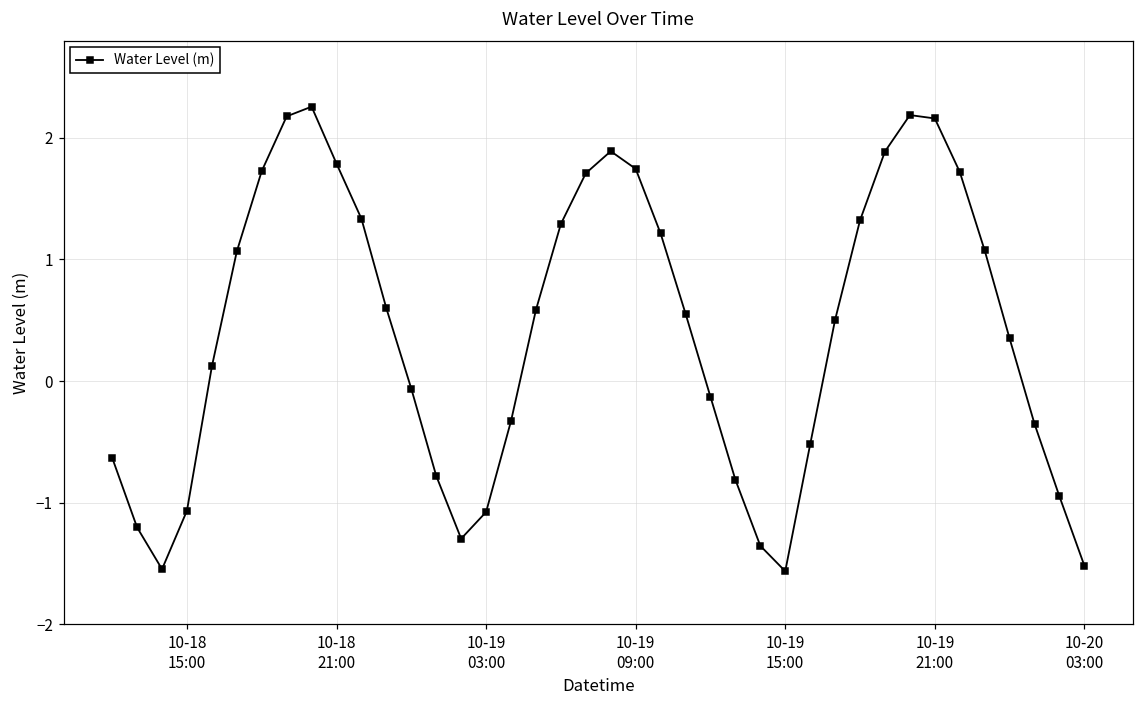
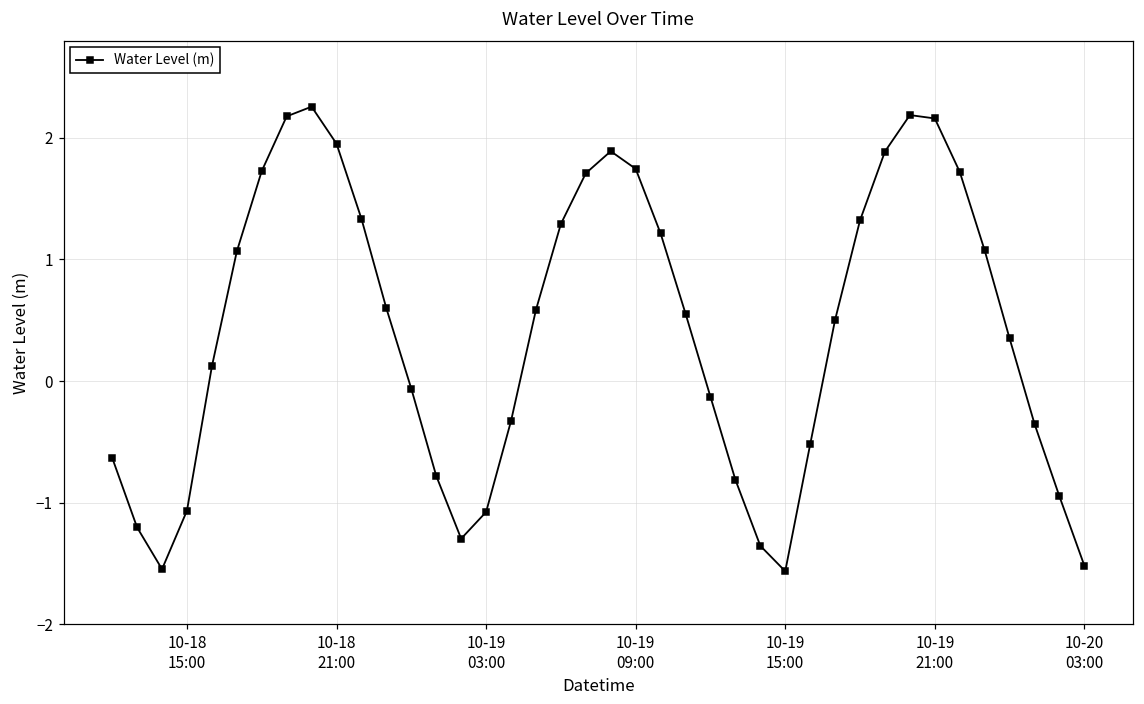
  {
    "10-18 15:00": -1.07,
-   "10-18 21:00": 1.79,
+   "10-18 21:00": 1.95,
    "10-19 03:00": -1.08,
    "10-19 09:00": 1.75,
    "10-19 15:00": -1.56,
    "10-19 21:00": 2.16,
    "10-20 03:00": -1.52
  }
